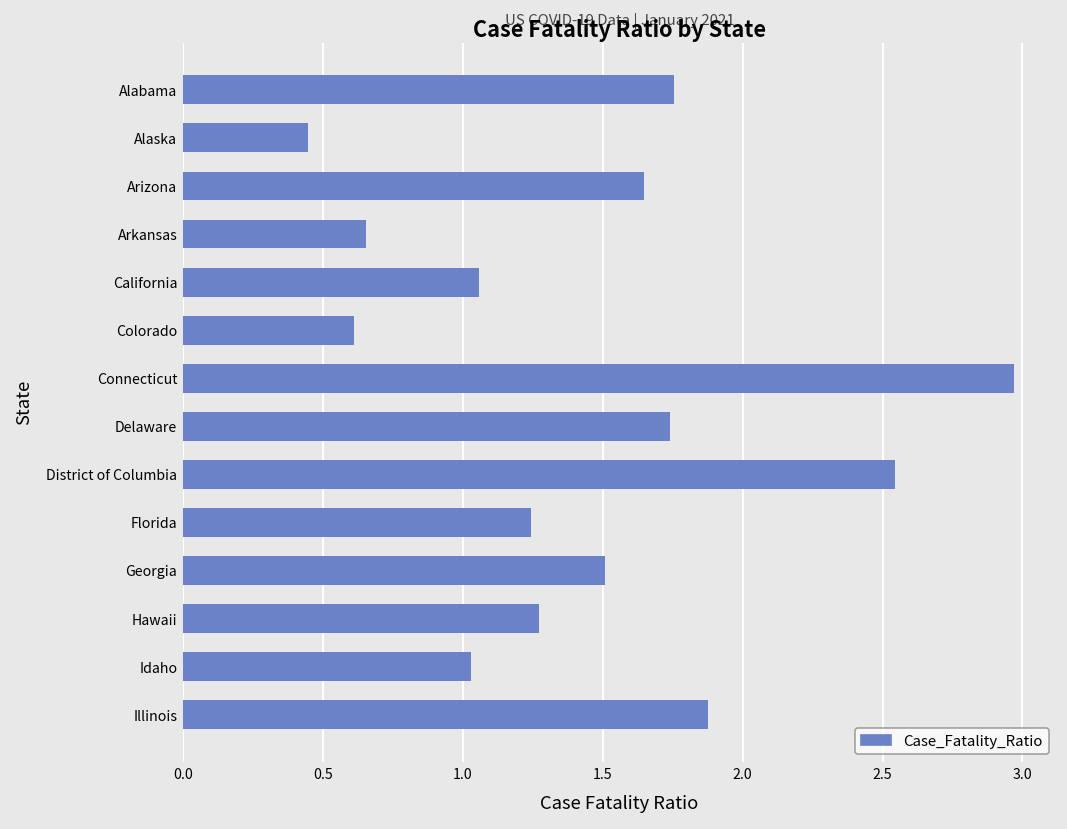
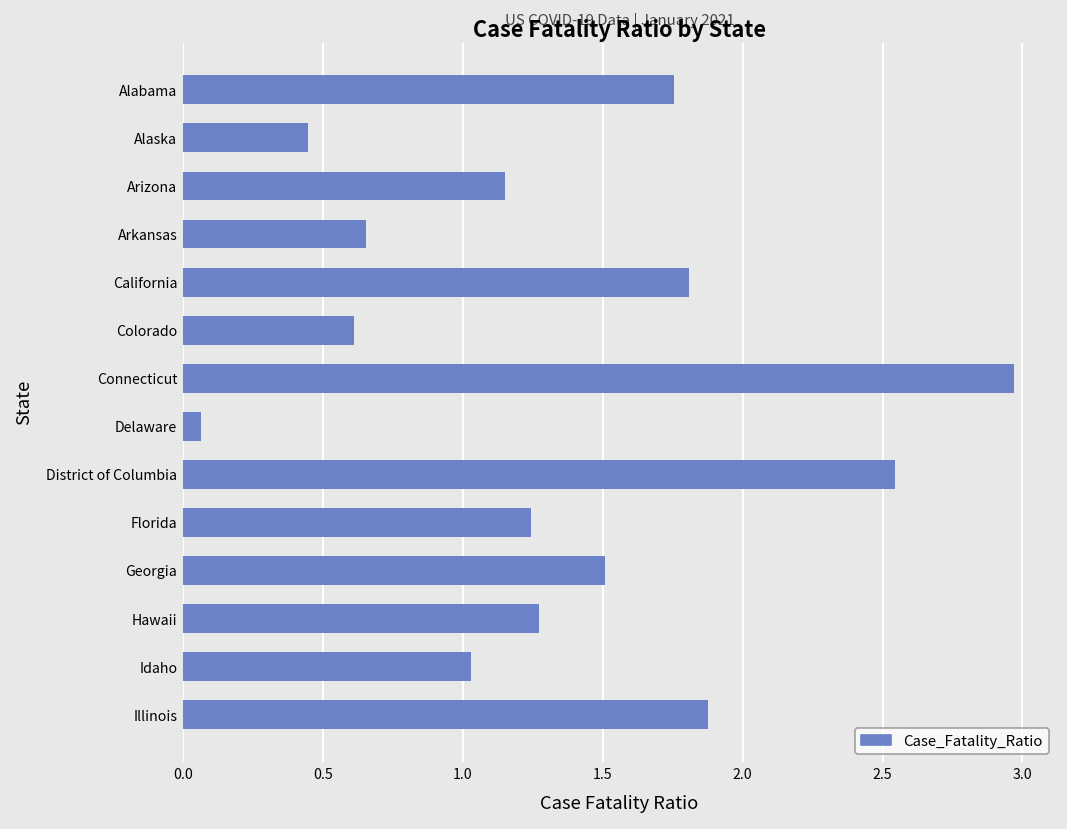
  {
    "Alabama": 1.76,
    "Alaska": 0.45,
-   "Arizona": 1.65,
+   "Arizona": 1.15,
    "Arkansas": 0.66,
-   "California": 1.06,
+   "California": 1.81,
    "Colorado": 0.61,
    "Connecticut": 2.97,
-   "Delaware": 1.74,
+   "Delaware": 0.07,
    "District of Columbia": 2.54,
    "Florida": 1.24,
    "Georgia": 1.51,
    "Hawaii": 1.27,
    "Idaho": 1.03,
    "Illinois": 1.87
  }
